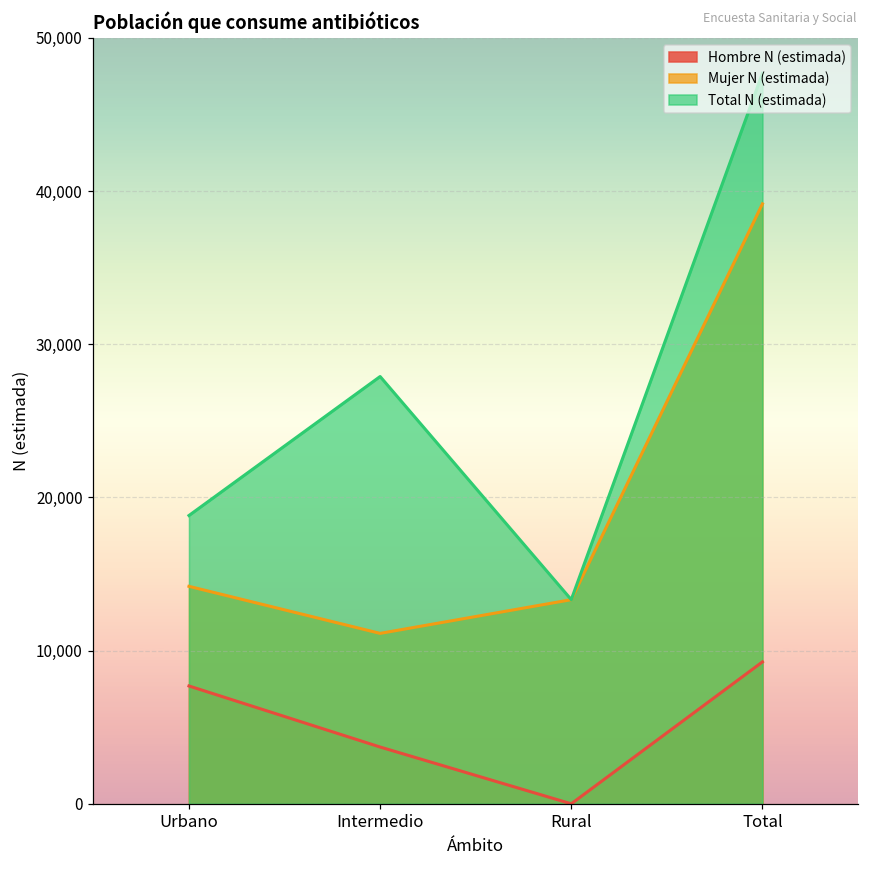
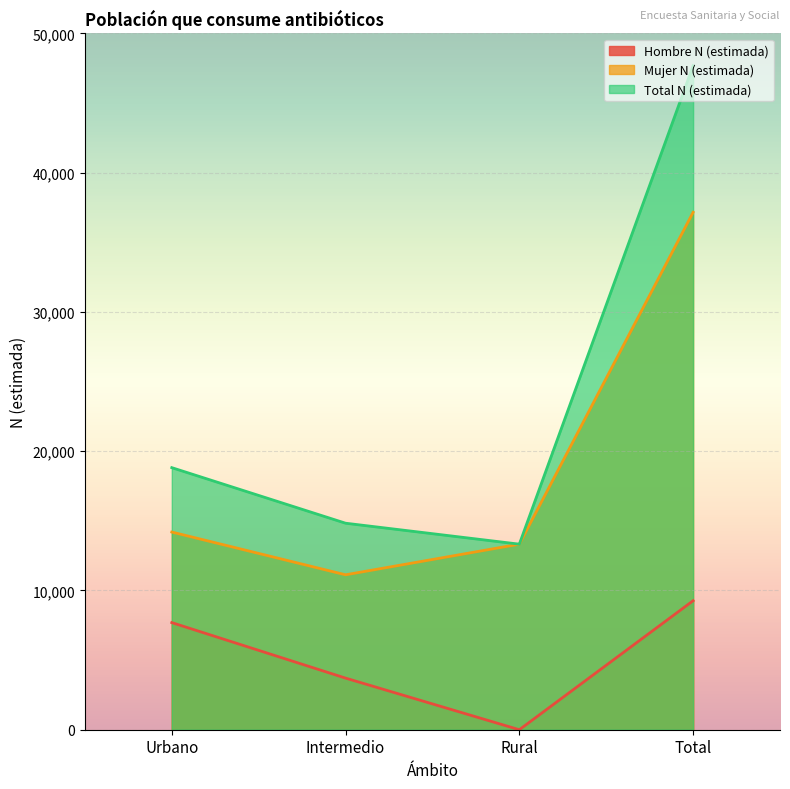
  {
    "Hombre N (estimada)": {
      "Urbano": "7,700",
      "Intermedio": "3,700",
      "Rural": "0",
      "Total": "9,300"
    },
    "Mujer N (estimada)": {
      "Urbano": "14,200",
      "Intermedio": "11,100",
-     "Total": "39,200"
+     "Total": "37,200"
    },
    "Total N (estimada)": {
      "Urbano": "18,800",
-     "Intermedio": "27,900"
+     "Intermedio": "14,800"
    }
  }
